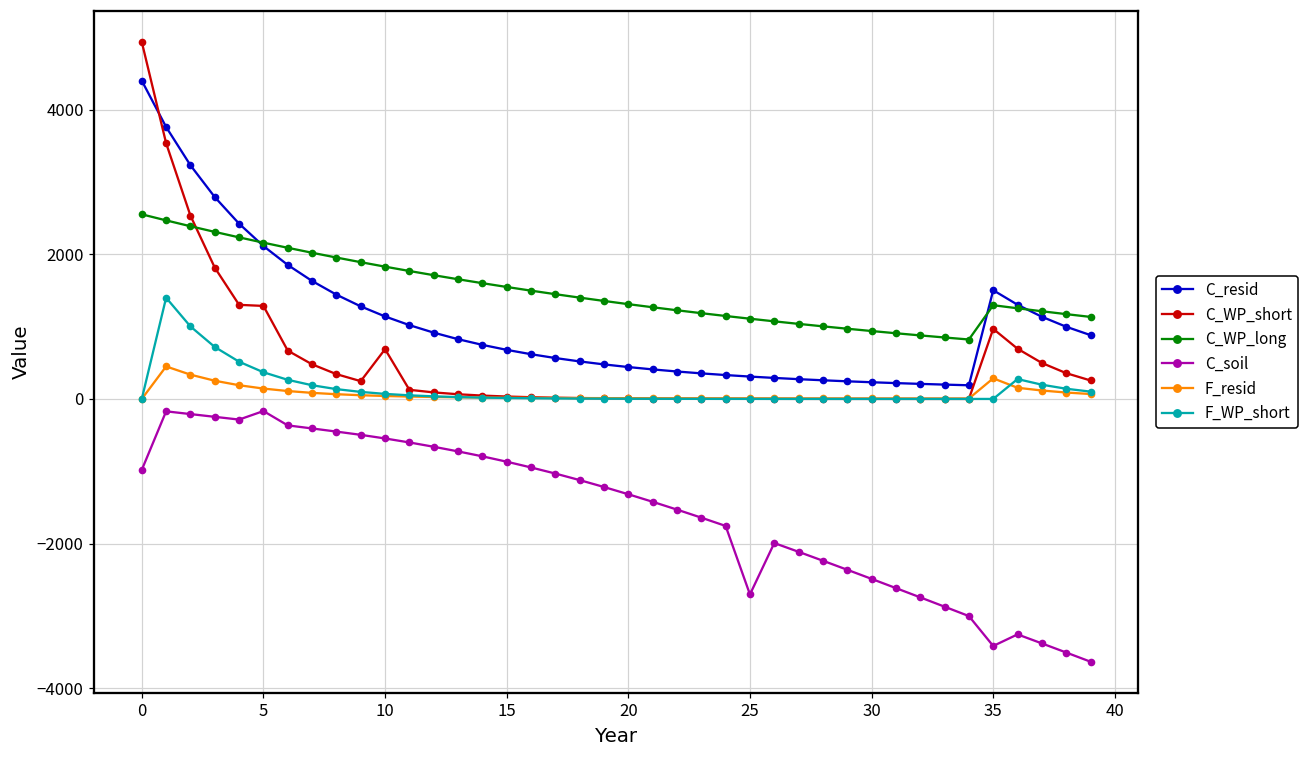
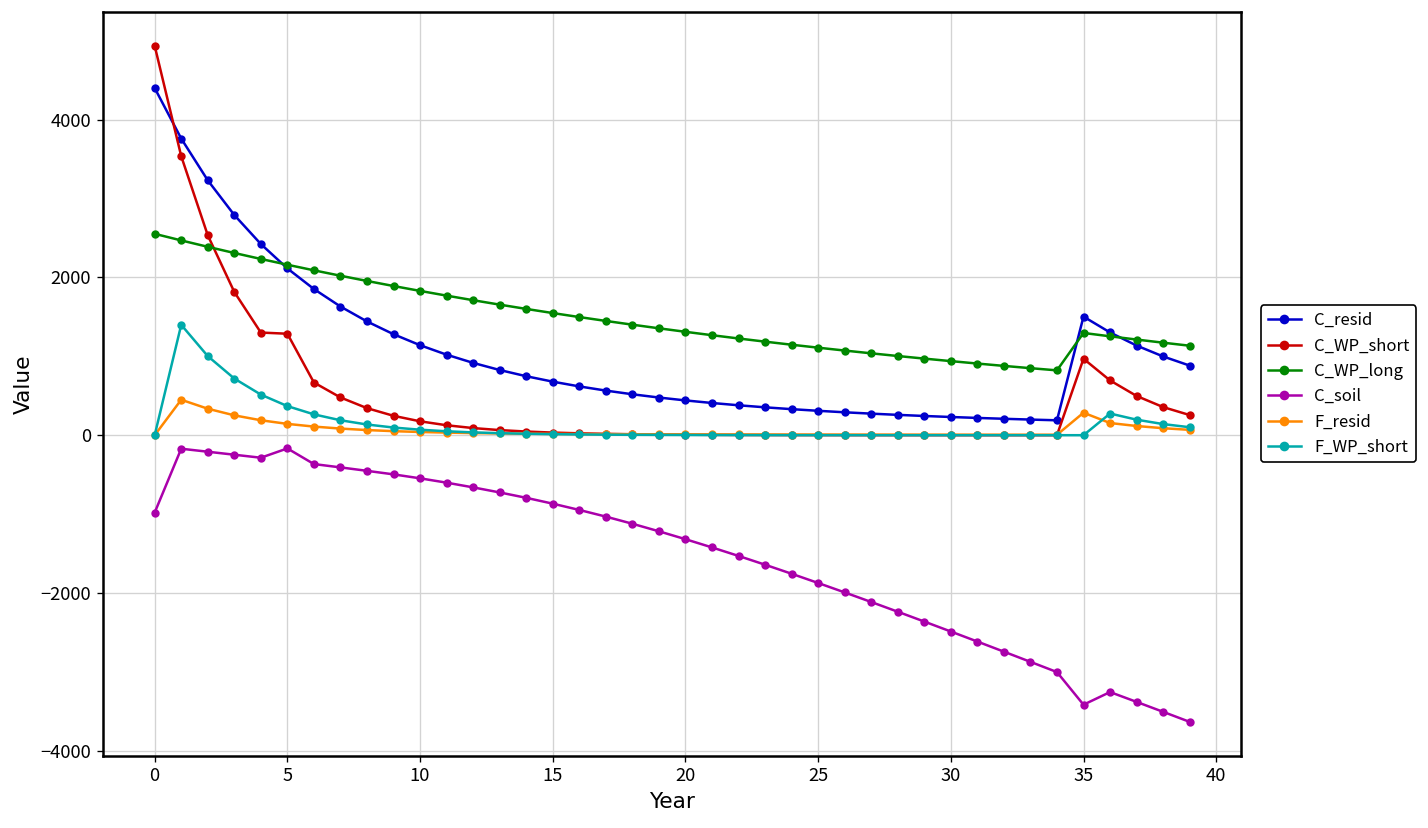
  {
    "C_resid": {
      "0": 4400,
      "5": 2100,
      "10": 1100,
      "15": 700,
      "20": 400,
      "25": 300,
      "30": 200,
      "35": 1500
    },
    "C_WP_short": {
      "0": 4900,
      "5": 1300,
-     "10": 700,
+     "10": 200,
      "35": 1000
    },
    "C_WP_long": {
      "0": 2600,
      "5": 2200,
      "10": 1800,
      "15": 1500,
      "20": 1300,
      "25": 1100,
      "30": 900,
      "35": 1300
    },
    "C_soil": {
      "0": -1000,
      "5": -200,
      "10": -500,
      "15": -900,
      "20": -1300,
-     "25": -2700,
+     "25": -1900,
      "30": -2500,
      "35": -3400
    },
    "F_resid": {
      "5": 100,
      "35": 300
    },
    "F_WP_short": {
      "5": 400,
      "35": 0
    }
  }
